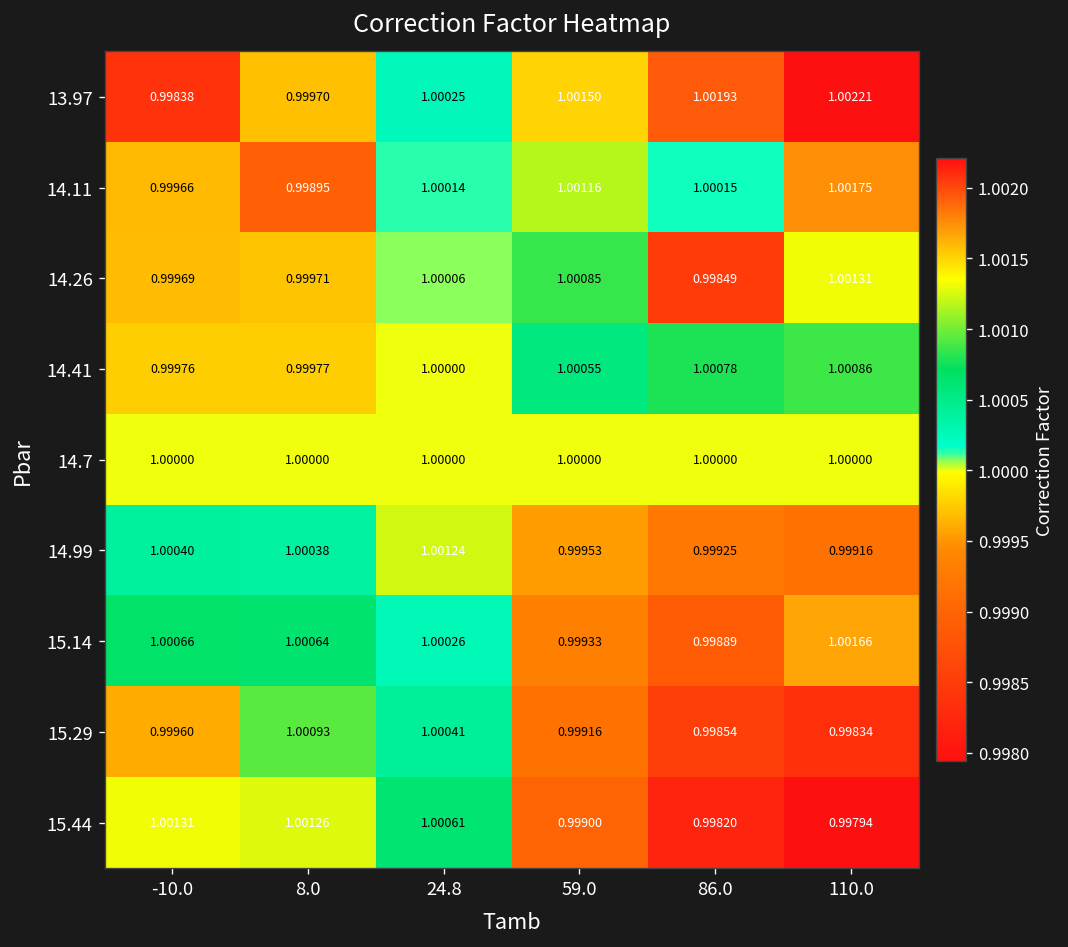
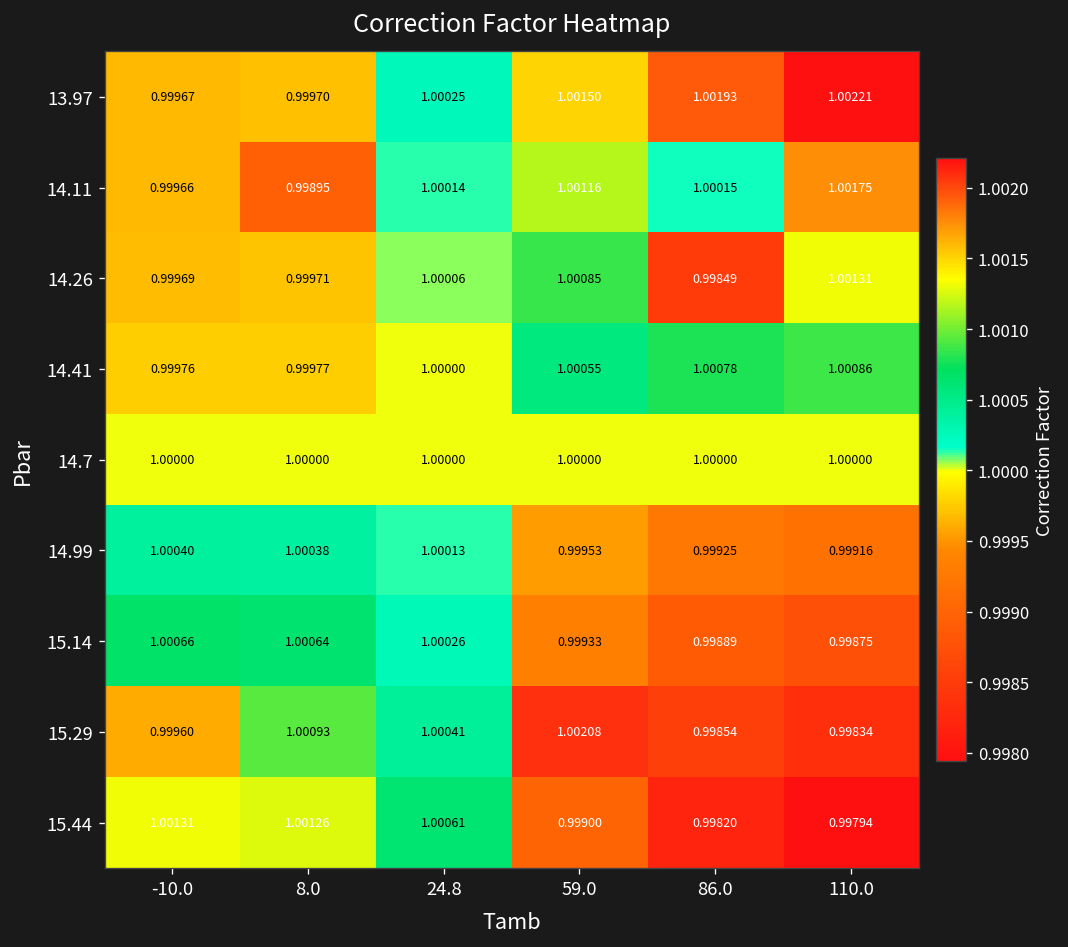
  {
    "13.97": {
-     "-10.0": 0.99838,
+     "-10.0": 0.99967,
      "8.0": 0.99970,
      "24.8": 1.00025,
      "59.0": 1.00150,
      "86.0": 1.00193,
      "110.0": 1.00221
    },
    "14.11": {
      "-10.0": 0.99966,
      "8.0": 0.99895,
      "24.8": 1.00014,
      "59.0": 1.00116,
      "86.0": 1.00015,
      "110.0": 1.00175
    },
    "14.26": {
      "-10.0": 0.99969,
      "8.0": 0.99971,
      "24.8": 1.00006,
      "59.0": 1.00085,
      "86.0": 0.99849,
      "110.0": 1.00131
    },
    "14.41": {
      "-10.0": 0.99976,
      "8.0": 0.99977,
      "24.8": 1.00000,
      "59.0": 1.00055,
      "86.0": 1.00078,
      "110.0": 1.00086
    },
    "14.7": {
      "-10.0": 1.00000,
      "8.0": 1.00000,
      "24.8": 1.00000,
      "59.0": 1.00000,
      "86.0": 1.00000,
      "110.0": 1.00000
    },
    "14.99": {
      "-10.0": 1.00040,
      "8.0": 1.00038,
-     "24.8": 1.00124,
+     "24.8": 1.00013,
      "59.0": 0.99953,
      "86.0": 0.99925,
      "110.0": 0.99916
    },
    "15.14": {
      "-10.0": 1.00066,
      "8.0": 1.00064,
      "24.8": 1.00026,
      "59.0": 0.99933,
      "86.0": 0.99889,
-     "110.0": 1.00166
+     "110.0": 0.99875
    },
    "15.29": {
      "-10.0": 0.99960,
      "8.0": 1.00093,
      "24.8": 1.00041,
-     "59.0": 0.99916,
+     "59.0": 1.00208,
      "86.0": 0.99854,
      "110.0": 0.99834
    },
    "15.44": {
      "-10.0": 1.00131,
      "8.0": 1.00126,
      "24.8": 1.00061,
      "59.0": 0.99900,
      "86.0": 0.99820,
      "110.0": 0.99794
    }
  }
